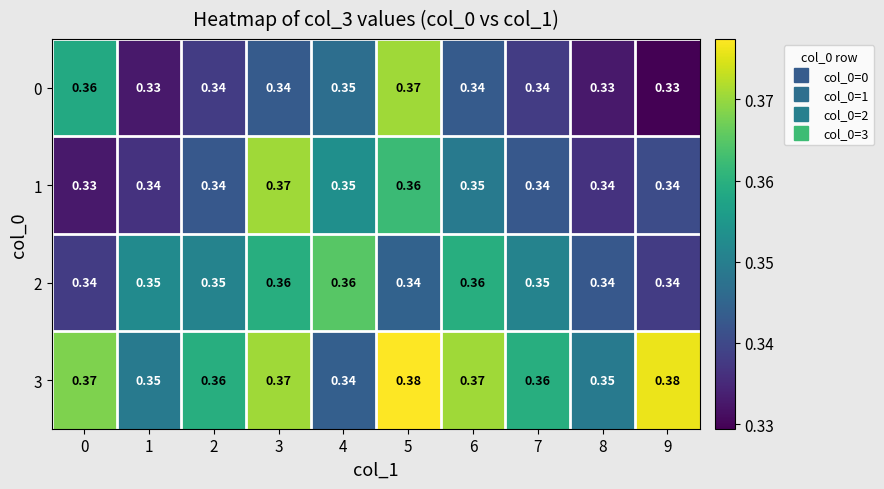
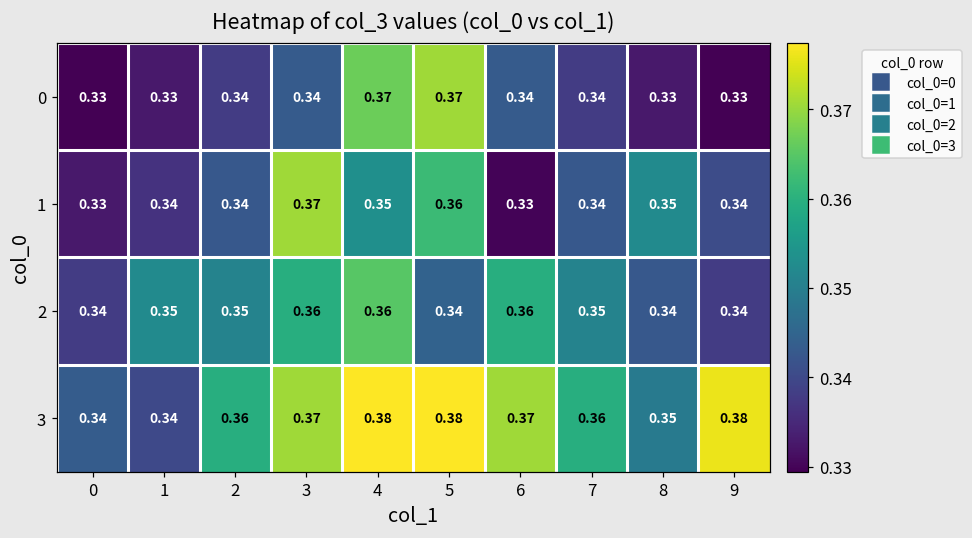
  {
    "0": {
-     "0": 0.36,
+     "0": 0.33,
      "1": 0.33,
      "2": 0.34,
      "3": 0.34,
-     "4": 0.35,
+     "4": 0.37,
      "5": 0.37,
      "6": 0.34,
      "7": 0.34,
      "8": 0.33,
      "9": 0.33
    },
    "1": {
      "0": 0.33,
      "1": 0.34,
      "2": 0.34,
      "3": 0.37,
      "4": 0.35,
      "5": 0.36,
-     "6": 0.35,
+     "6": 0.33,
      "7": 0.34,
-     "8": 0.34,
+     "8": 0.35,
      "9": 0.34
    },
    "2": {
      "0": 0.34,
      "1": 0.35,
      "2": 0.35,
      "3": 0.36,
      "4": 0.36,
      "5": 0.34,
      "6": 0.36,
      "7": 0.35,
      "8": 0.34,
      "9": 0.34
    },
    "3": {
-     "0": 0.37,
-     "1": 0.35,
+     "0": 0.34,
+     "1": 0.34,
      "2": 0.36,
      "3": 0.37,
-     "4": 0.34,
+     "4": 0.38,
      "5": 0.38,
      "6": 0.37,
      "7": 0.36,
      "8": 0.35,
      "9": 0.38
    }
  }
